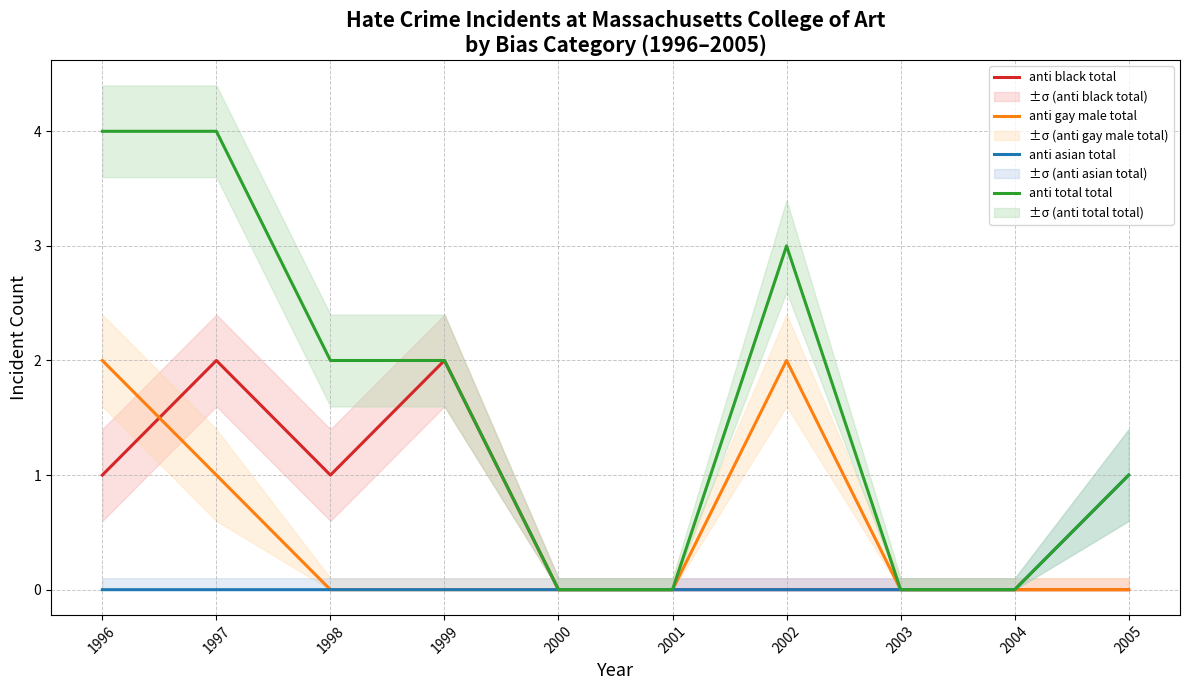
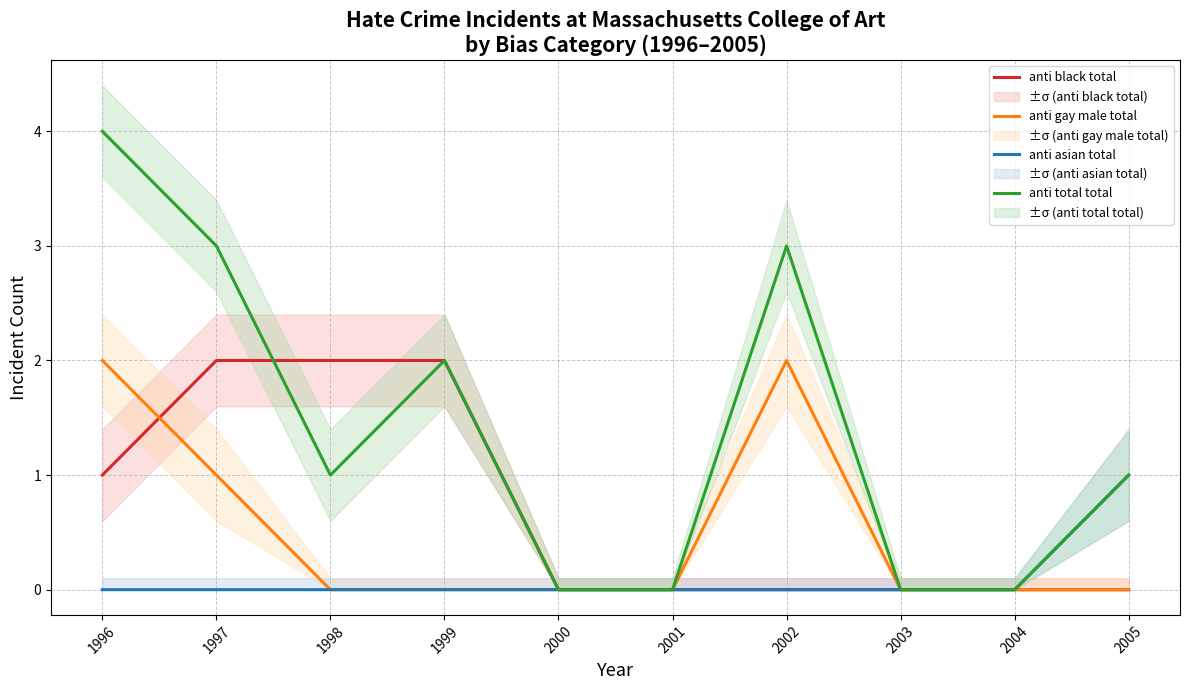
  {
    "anti black total": {
      "1996": 1,
      "1997": 2,
-     "1998": 1
+     "1998": 2
    },
    "anti gay male total": {
      "1996": 2,
      "1997": 1,
      "2002": 2
    },
    "anti asian total": {
      "1996": 0,
      "1997": 0
    },
    "anti total total": {
      "1996": 4,
-     "1997": 4,
-     "1998": 2,
+     "1997": 3,
+     "1998": 1,
      "2002": 3
    }
  }
